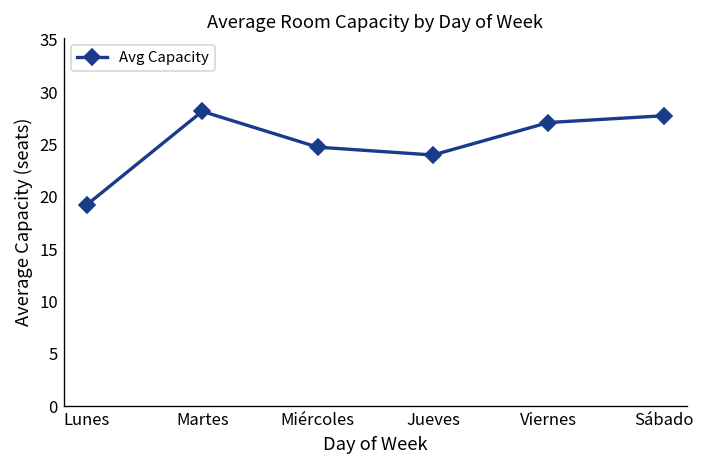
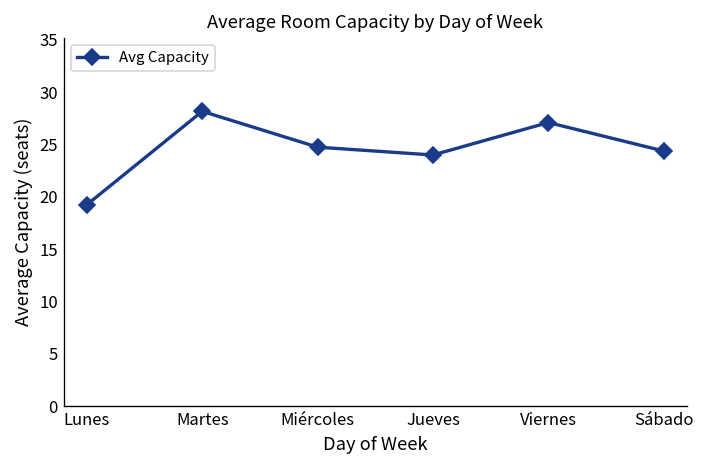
  {
    "Lunes": 19,
    "Martes": 28,
    "Miércoles": 25,
    "Jueves": 24,
    "Viernes": 27,
-   "Sábado": 28
+   "Sábado": 24
  }
